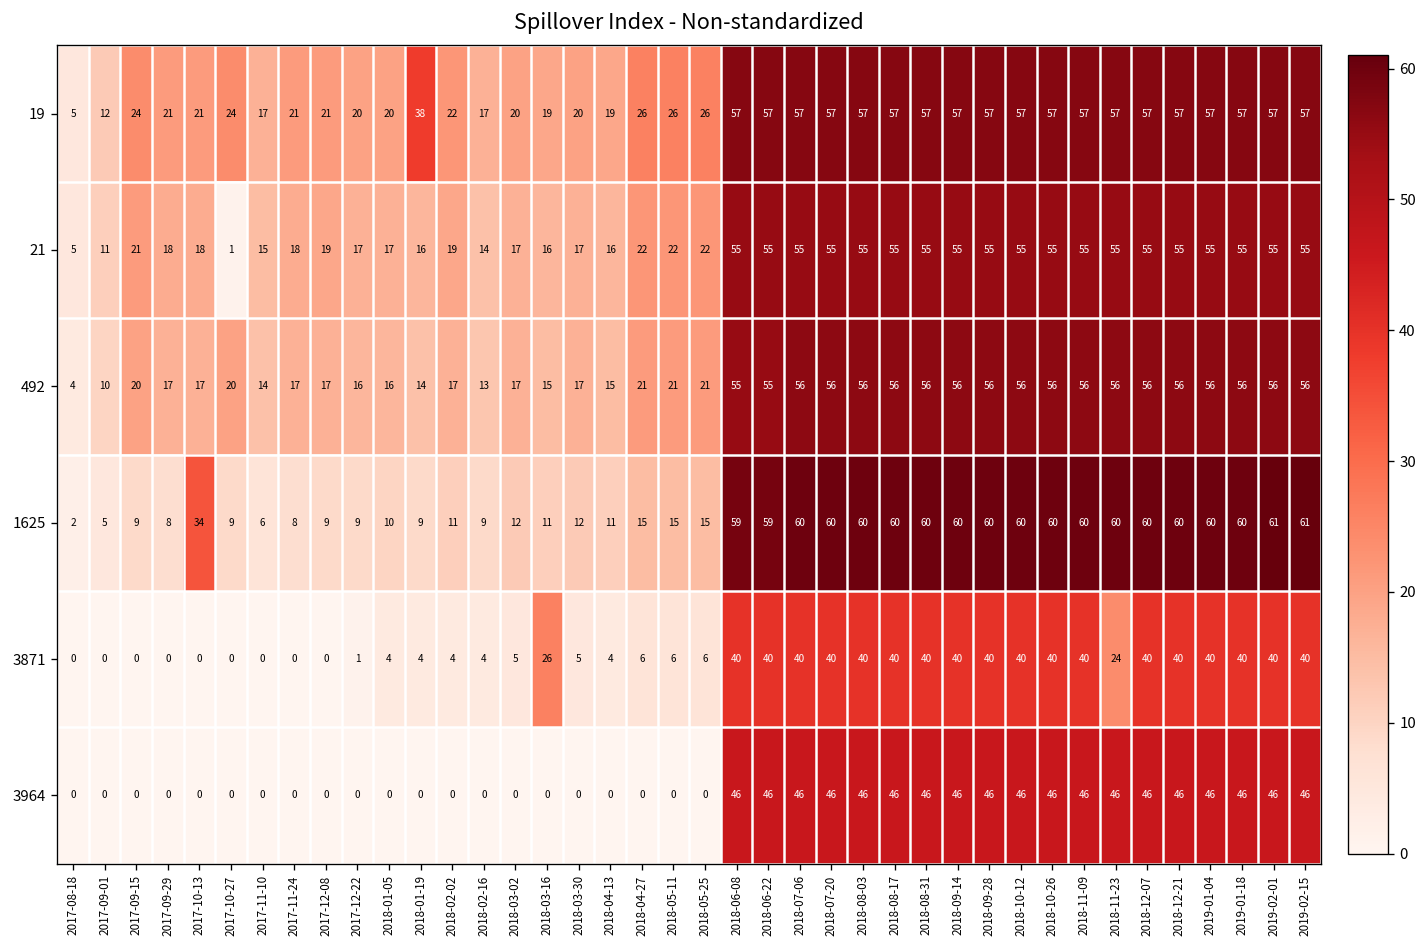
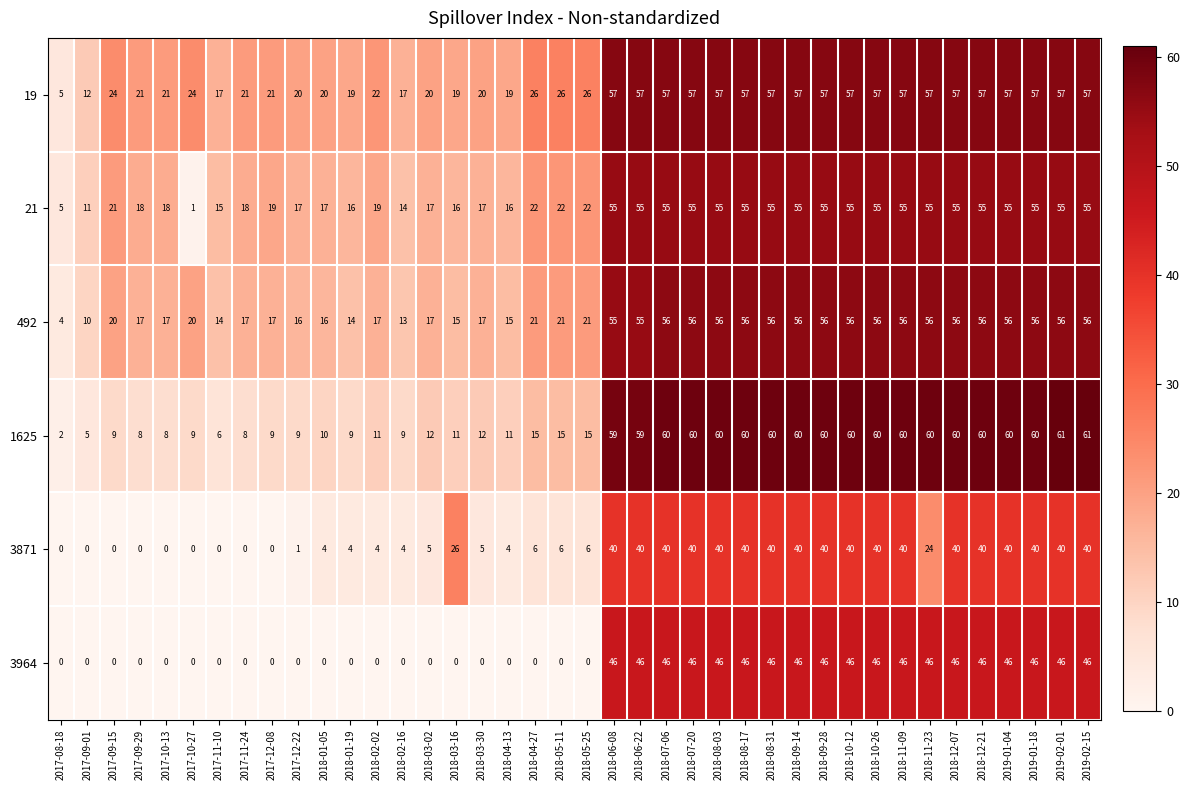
  {
    "19": {
      "2017-08-18": 5,
      "2017-09-01": 12,
      "2017-09-15": 24,
      "2017-09-29": 21,
      "2017-10-13": 21,
      "2017-10-27": 24,
      "2017-11-10": 17,
      "2017-11-24": 21,
      "2017-12-08": 21,
      "2017-12-22": 20,
      "2018-01-05": 20,
-     "2018-01-19": 38,
+     "2018-01-19": 19,
      "2018-02-02": 22,
      "2018-02-16": 17,
      "2018-03-02": 20,
      "2018-03-16": 19,
      "2018-03-30": 20,
      "2018-04-13": 19,
      "2018-04-27": 26,
      "2018-05-11": 26,
      "2018-05-25": 26,
      "2018-06-08": 57,
      "2018-06-22": 57,
      "2018-07-06": 57,
      "2018-07-20": 57,
      "2018-08-03": 57,
      "2018-08-17": 57,
      "2018-08-31": 57,
      "2018-09-14": 57,
      "2018-09-28": 57,
      "2018-10-12": 57,
      "2018-10-26": 57,
      "2018-11-09": 57,
      "2018-11-23": 57,
      "2018-12-07": 57,
      "2018-12-21": 57,
      "2019-01-04": 57,
      "2019-01-18": 57,
      "2019-02-01": 57,
      "2019-02-15": 57
    },
    "1625": {
      "2017-08-18": 2,
      "2017-09-01": 5,
      "2017-09-15": 9,
      "2017-09-29": 8,
-     "2017-10-13": 34,
+     "2017-10-13": 8,
      "2017-10-27": 9,
      "2017-11-10": 6,
      "2017-11-24": 8,
      "2017-12-08": 9,
      "2017-12-22": 9,
      "2018-01-05": 10,
      "2018-01-19": 9,
      "2018-02-02": 11,
      "2018-02-16": 9,
      "2018-03-02": 12,
      "2018-03-16": 11,
      "2018-03-30": 12,
      "2018-04-13": 11,
      "2018-04-27": 15,
      "2018-05-11": 15,
      "2018-05-25": 15,
      "2018-06-08": 59,
      "2018-06-22": 59,
      "2018-07-06": 60,
      "2018-07-20": 60,
      "2018-08-03": 60,
      "2018-08-17": 60,
      "2018-08-31": 60,
      "2018-09-14": 60,
      "2018-09-28": 60,
      "2018-10-12": 60,
      "2018-10-26": 60,
      "2018-11-09": 60,
      "2018-11-23": 60,
      "2018-12-07": 60,
      "2018-12-21": 60,
      "2019-01-04": 60,
      "2019-01-18": 60,
      "2019-02-01": 61,
      "2019-02-15": 61
    }
  }
